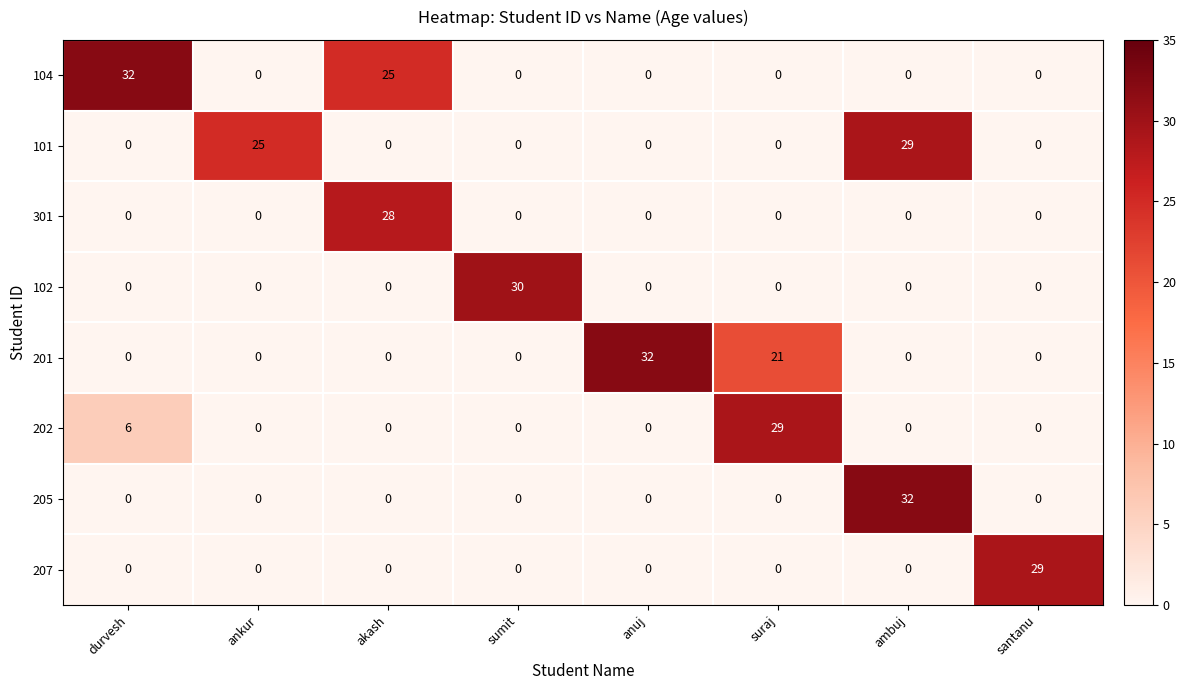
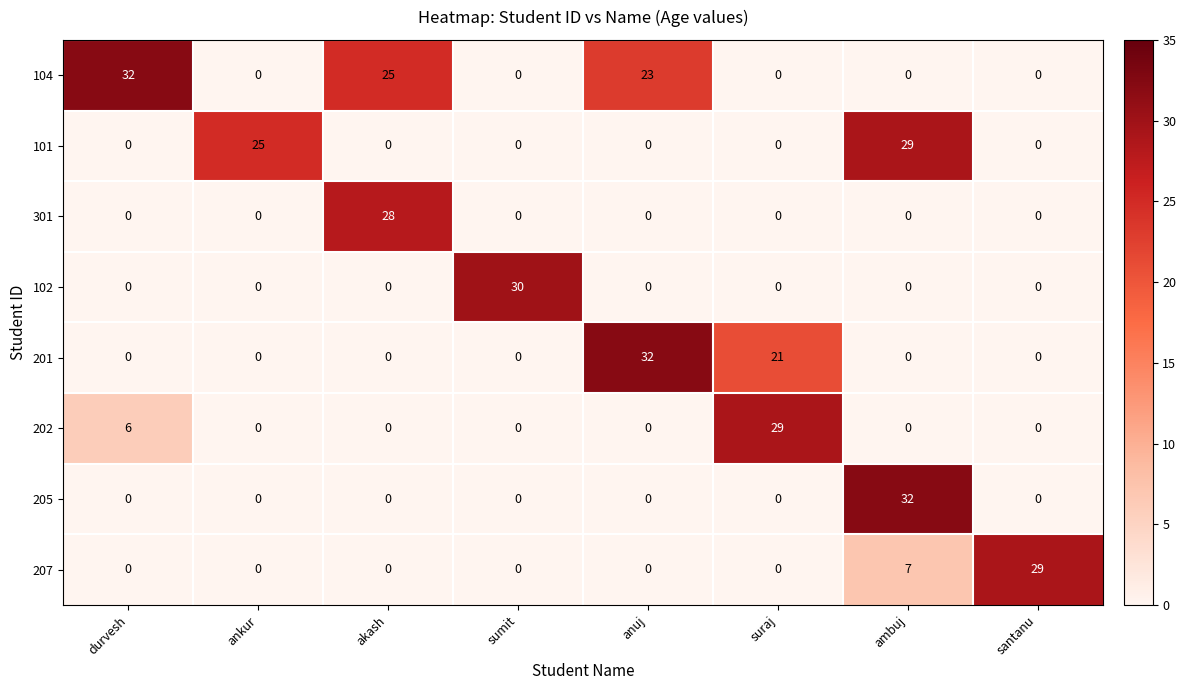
  {
    "104": {
      "durvesh": 32,
      "ankur": 0,
      "akash": 25,
      "sumit": 0,
-     "anuj": 0,
+     "anuj": 23,
      "suraj": 0,
      "ambuj": 0,
      "santanu": 0
    },
    "101": {
      "durvesh": 0,
      "ankur": 25,
      "akash": 0,
      "sumit": 0,
      "anuj": 0,
      "suraj": 0,
      "ambuj": 29,
      "santanu": 0
    },
    "301": {
      "durvesh": 0,
      "ankur": 0,
      "akash": 28,
      "sumit": 0,
      "anuj": 0,
      "suraj": 0,
      "ambuj": 0,
      "santanu": 0
    },
    "102": {
      "durvesh": 0,
      "ankur": 0,
      "akash": 0,
      "sumit": 30,
      "anuj": 0,
      "suraj": 0,
      "ambuj": 0,
      "santanu": 0
    },
    "201": {
      "durvesh": 0,
      "ankur": 0,
      "akash": 0,
      "sumit": 0,
      "anuj": 32,
      "suraj": 21,
      "ambuj": 0,
      "santanu": 0
    },
    "202": {
      "durvesh": 6,
      "ankur": 0,
      "akash": 0,
      "sumit": 0,
      "anuj": 0,
      "suraj": 29,
      "ambuj": 0,
      "santanu": 0
    },
    "205": {
      "durvesh": 0,
      "ankur": 0,
      "akash": 0,
      "sumit": 0,
      "anuj": 0,
      "suraj": 0,
      "ambuj": 32,
      "santanu": 0
    },
    "207": {
      "durvesh": 0,
      "ankur": 0,
      "akash": 0,
      "sumit": 0,
      "anuj": 0,
      "suraj": 0,
-     "ambuj": 0,
+     "ambuj": 7,
      "santanu": 29
    }
  }
